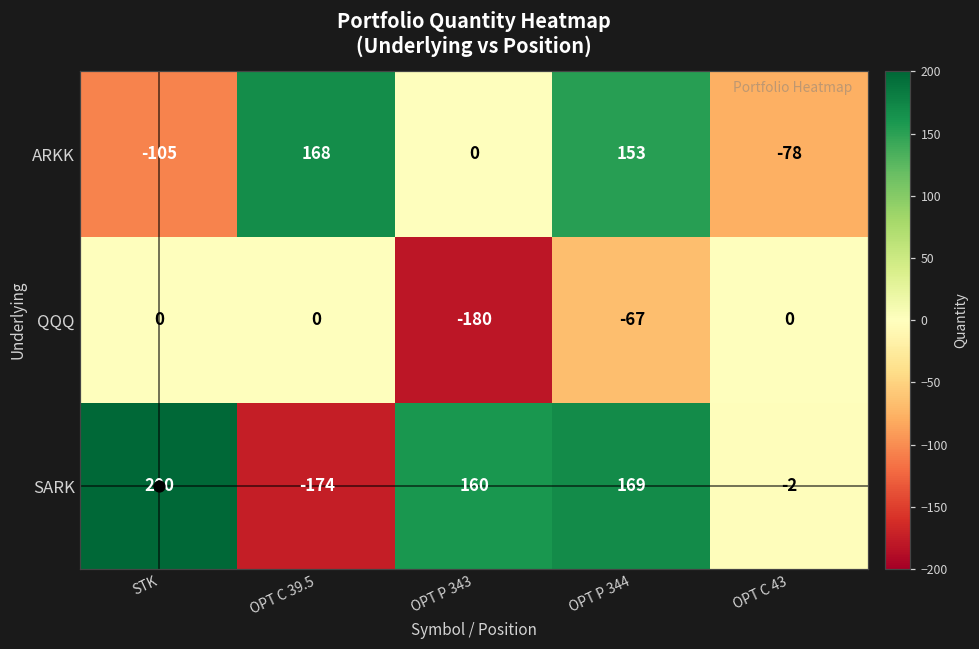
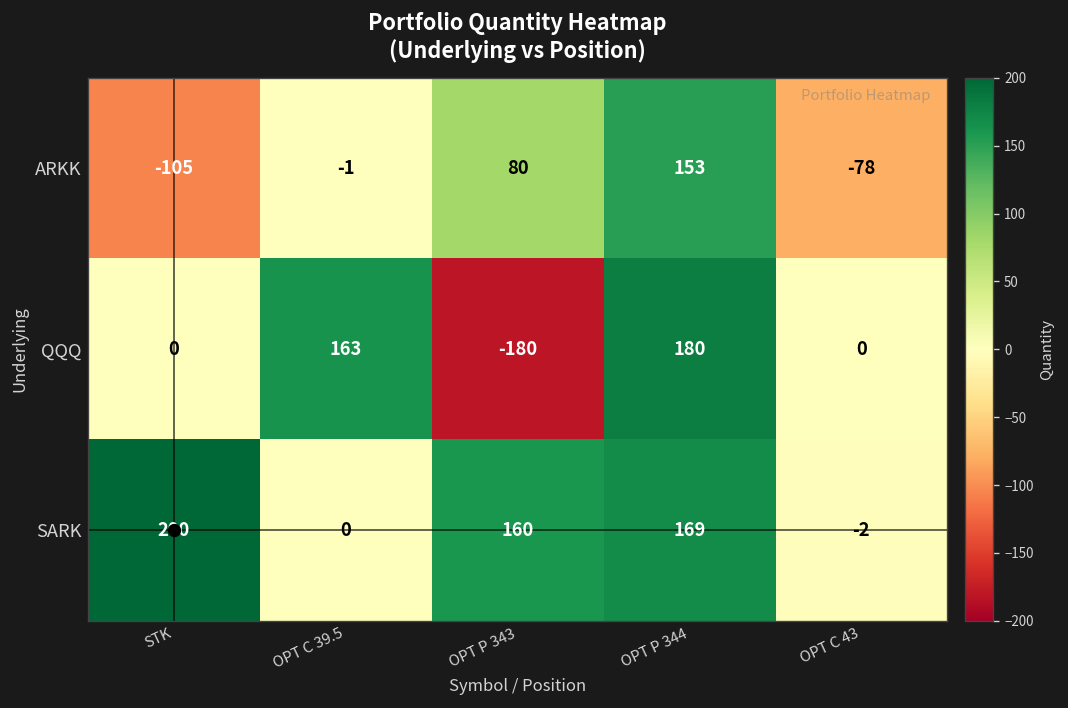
  {
    "ARKK": {
      "STK": -105,
-     "OPT C 39.5": 168,
-     "OPT P 343": 0,
+     "OPT C 39.5": -1,
+     "OPT P 343": 80,
      "OPT P 344": 153
    },
    "QQQ": {
      "STK": 0,
-     "OPT C 39.5": 0,
+     "OPT C 39.5": 163,
      "OPT P 343": -180,
-     "OPT P 344": -67,
+     "OPT P 344": 180,
      "OPT C 43": 0
    },
    "SARK": {
-     "OPT C 39.5": -174,
+     "OPT C 39.5": 0,
      "OPT P 343": 160,
      "OPT P 344": 169,
      "OPT C 43": -2
    }
  }
